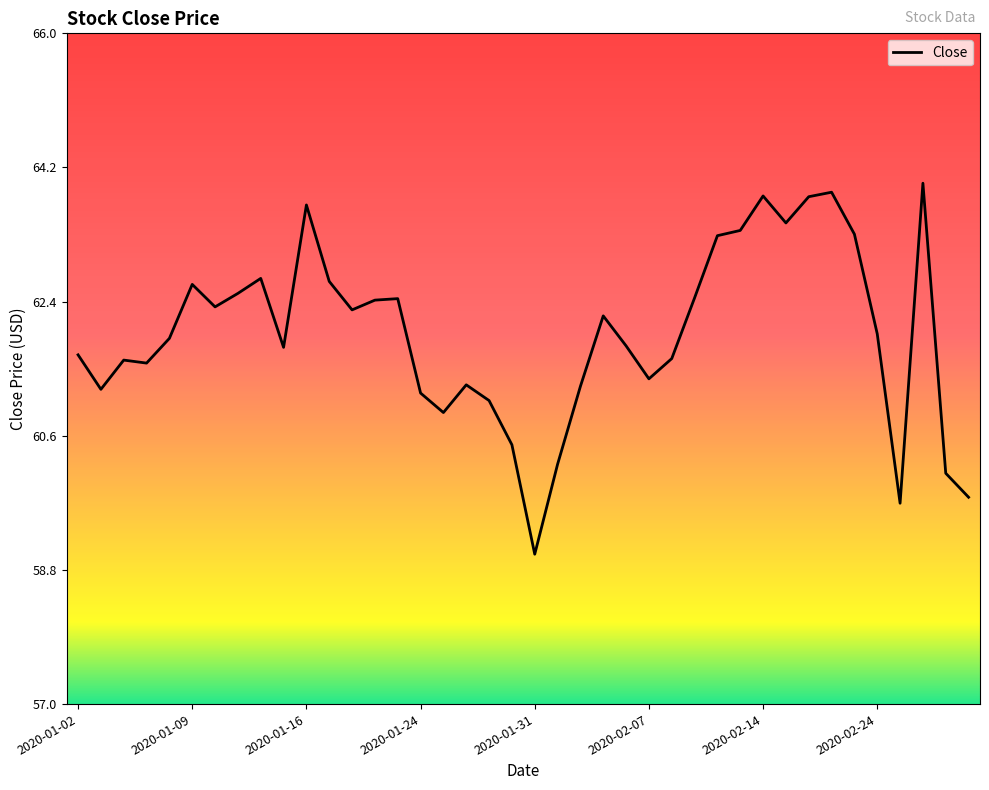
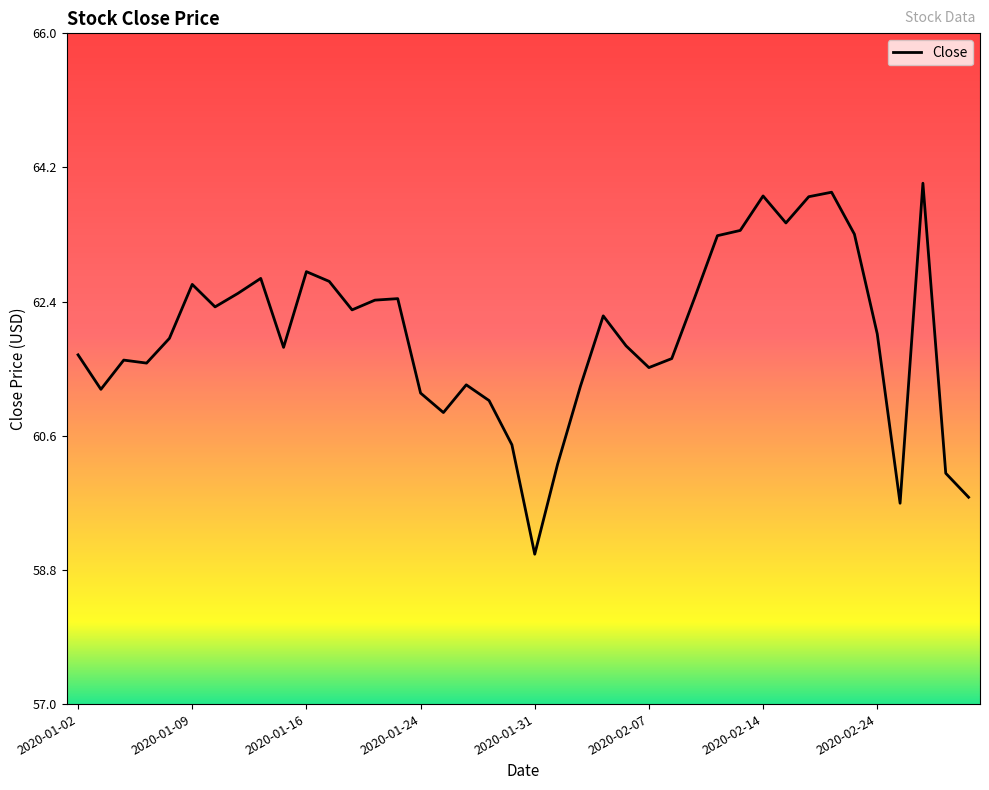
  {
    "2020-01-02": 61.7,
    "2020-01-09": 62.6,
-   "2020-01-16": 63.7,
+   "2020-01-16": 62.8,
    "2020-01-24": 61.2,
    "2020-01-31": 59.0,
-   "2020-02-07": 61.4,
+   "2020-02-07": 61.5,
    "2020-02-14": 63.8,
    "2020-02-24": 62.0
  }
